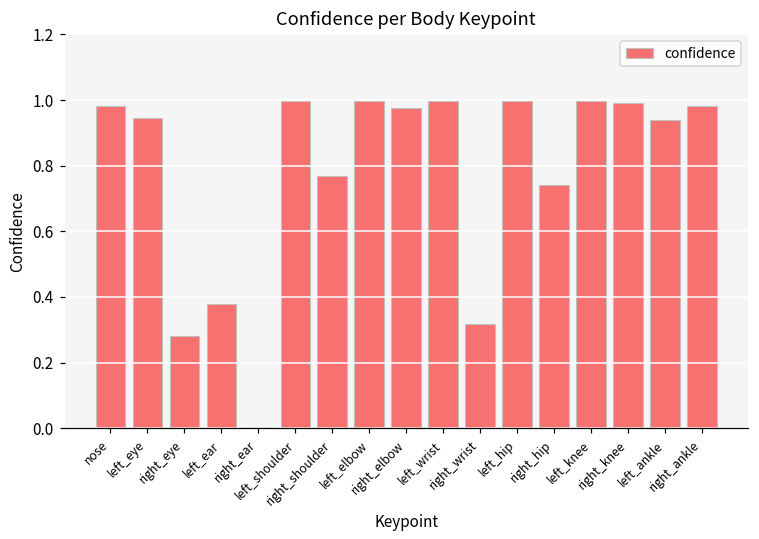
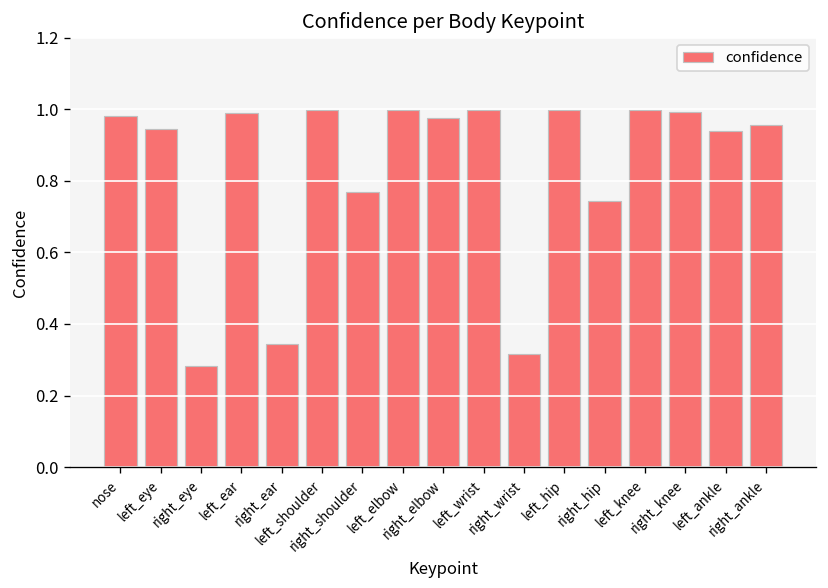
  {
    "nose": 0.98,
    "left_eye": 0.95,
    "right_eye": 0.28,
-   "left_ear": 0.38,
-   "right_ear": 0.01,
+   "left_ear": 0.99,
+   "right_ear": 0.35,
    "left_shoulder": 1.00,
    "right_shoulder": 0.77,
    "left_elbow": 1.00,
    "right_elbow": 0.98,
    "left_wrist": 1.00,
    "right_wrist": 0.32,
    "left_hip": 1.00,
    "right_hip": 0.74,
    "left_knee": 1.00,
    "right_knee": 0.99,
    "left_ankle": 0.94,
-   "right_ankle": 0.98
+   "right_ankle": 0.95
  }
